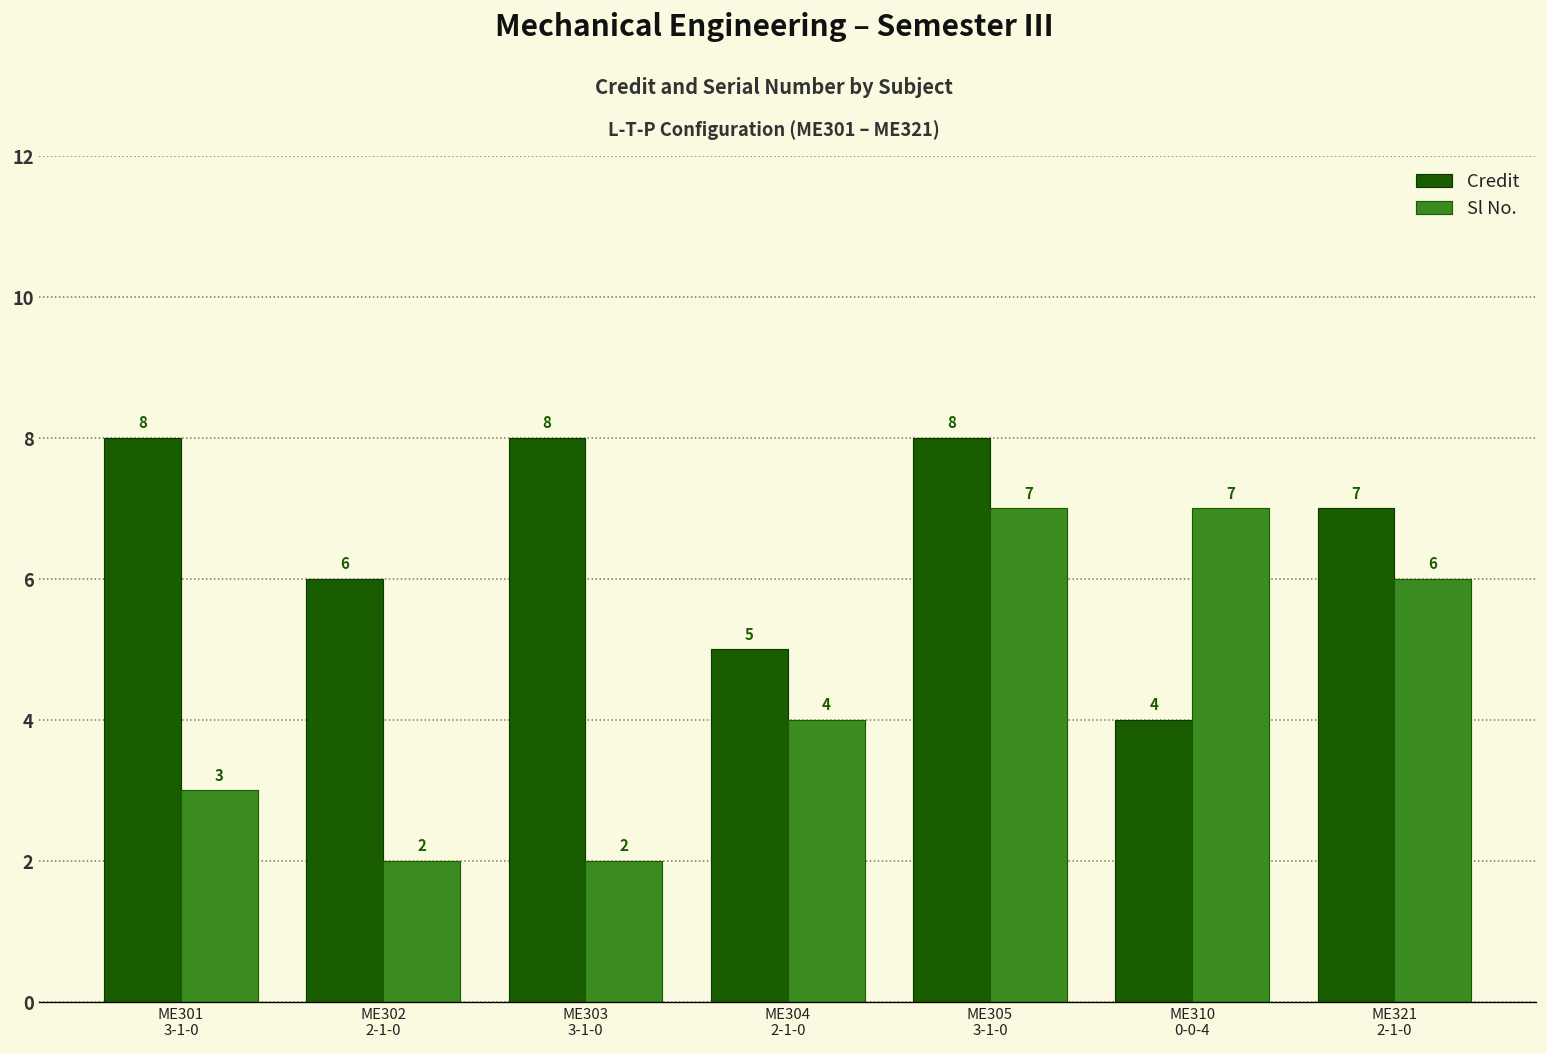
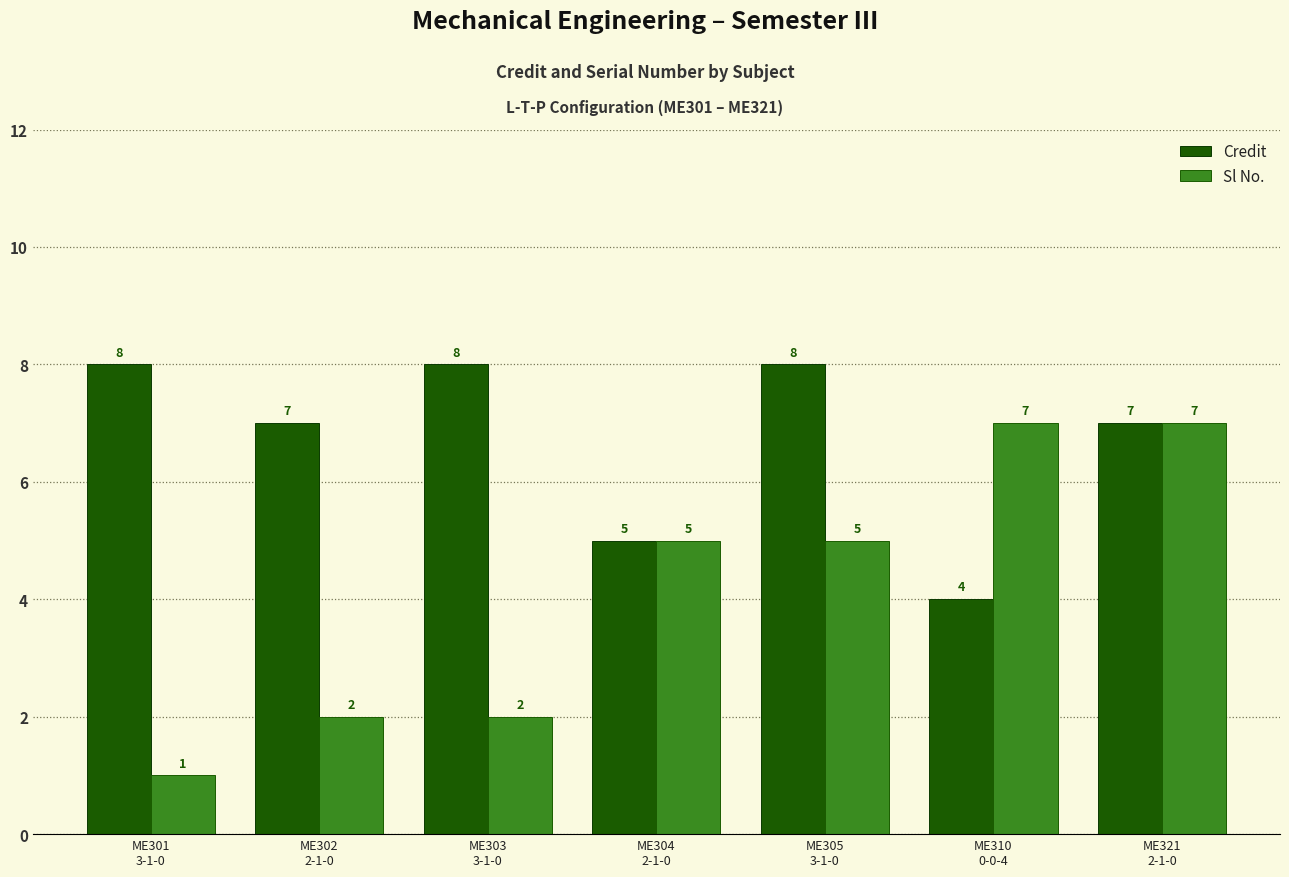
  {
    "Credit": {
      "ME301 3-1-0": 8,
-     "ME302 2-1-0": 6,
+     "ME302 2-1-0": 7,
      "ME303 3-1-0": 8,
      "ME304 2-1-0": 5,
      "ME305 3-1-0": 8,
      "ME310 0-0-4": 4,
      "ME321 2-1-0": 7
    },
    "Sl No.": {
-     "ME301 3-1-0": 3,
+     "ME301 3-1-0": 1,
      "ME302 2-1-0": 2,
      "ME303 3-1-0": 2,
-     "ME304 2-1-0": 4,
-     "ME305 3-1-0": 7,
+     "ME304 2-1-0": 5,
+     "ME305 3-1-0": 5,
      "ME310 0-0-4": 7,
-     "ME321 2-1-0": 6
+     "ME321 2-1-0": 7
    }
  }
